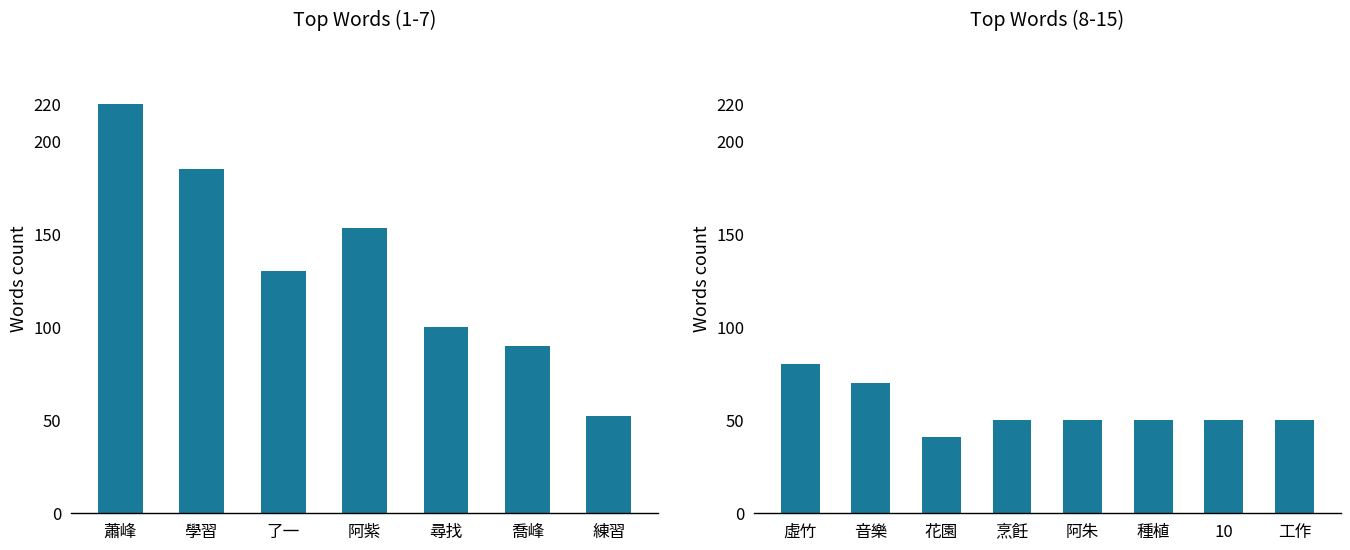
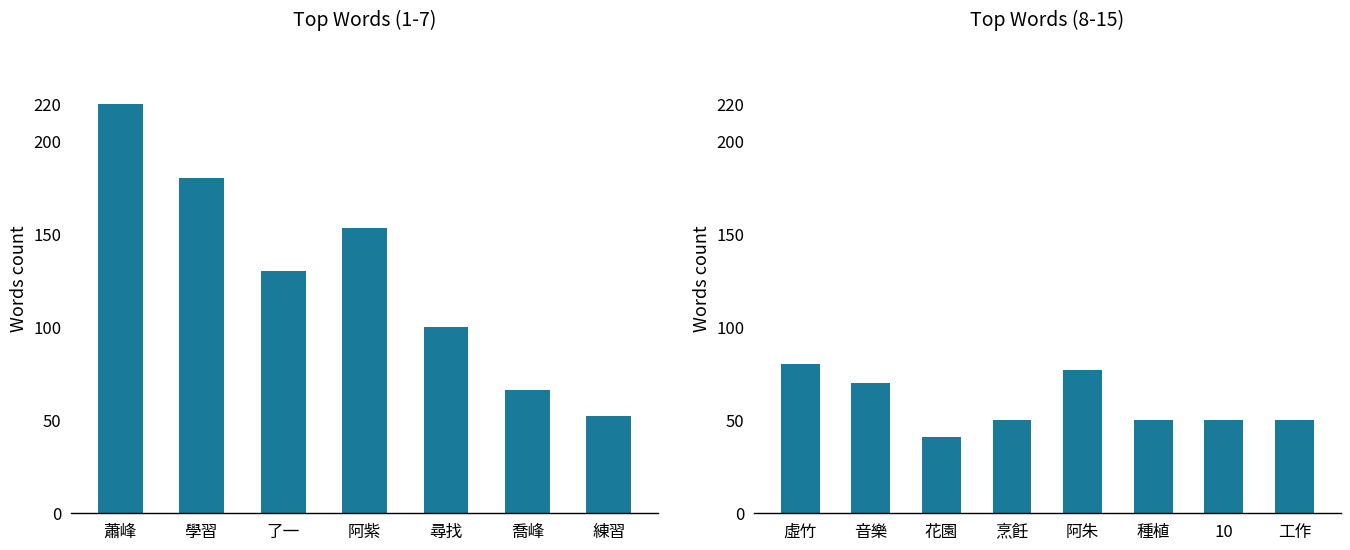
  {
    "Top Words (1-7)": {
      "蕭峰": 220,
-     "學習": 185,
+     "學習": 180,
      "了一": 130,
      "阿紫": 153,
      "尋找": 100,
-     "喬峰": 90,
+     "喬峰": 66,
      "練習": 52
    },
    "Top Words (8-15)": {
      "虛竹": 80,
      "音樂": 70,
      "花園": 41,
      "烹飪": 50,
-     "阿朱": 50,
+     "阿朱": 77,
      "種植": 50,
      "10": 50,
      "工作": 50
    }
  }
